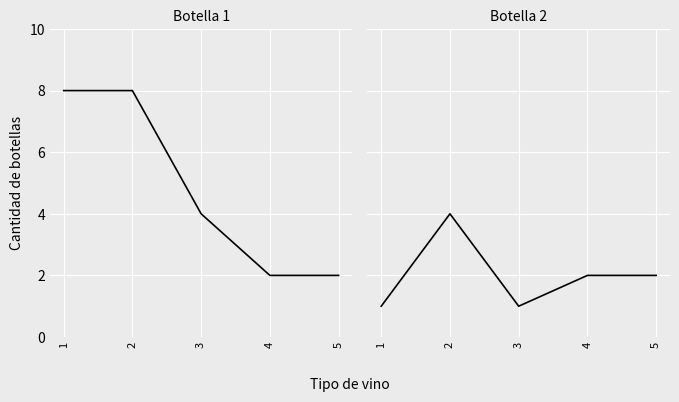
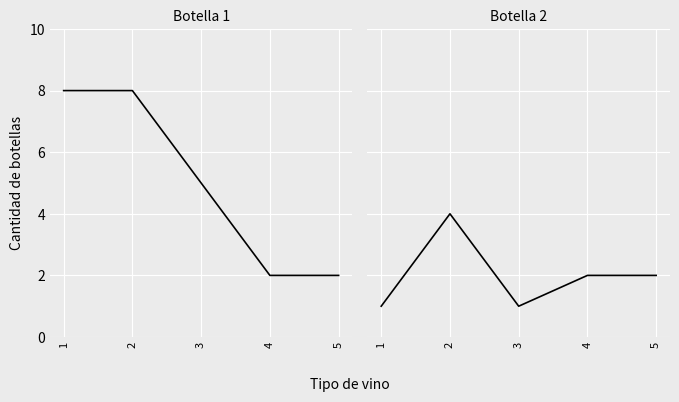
  {
    "Botella 1": {
      "1": 8,
      "2": 8,
-     "3": 4,
+     "3": 5,
      "4": 2,
      "5": 2
    }
  }
